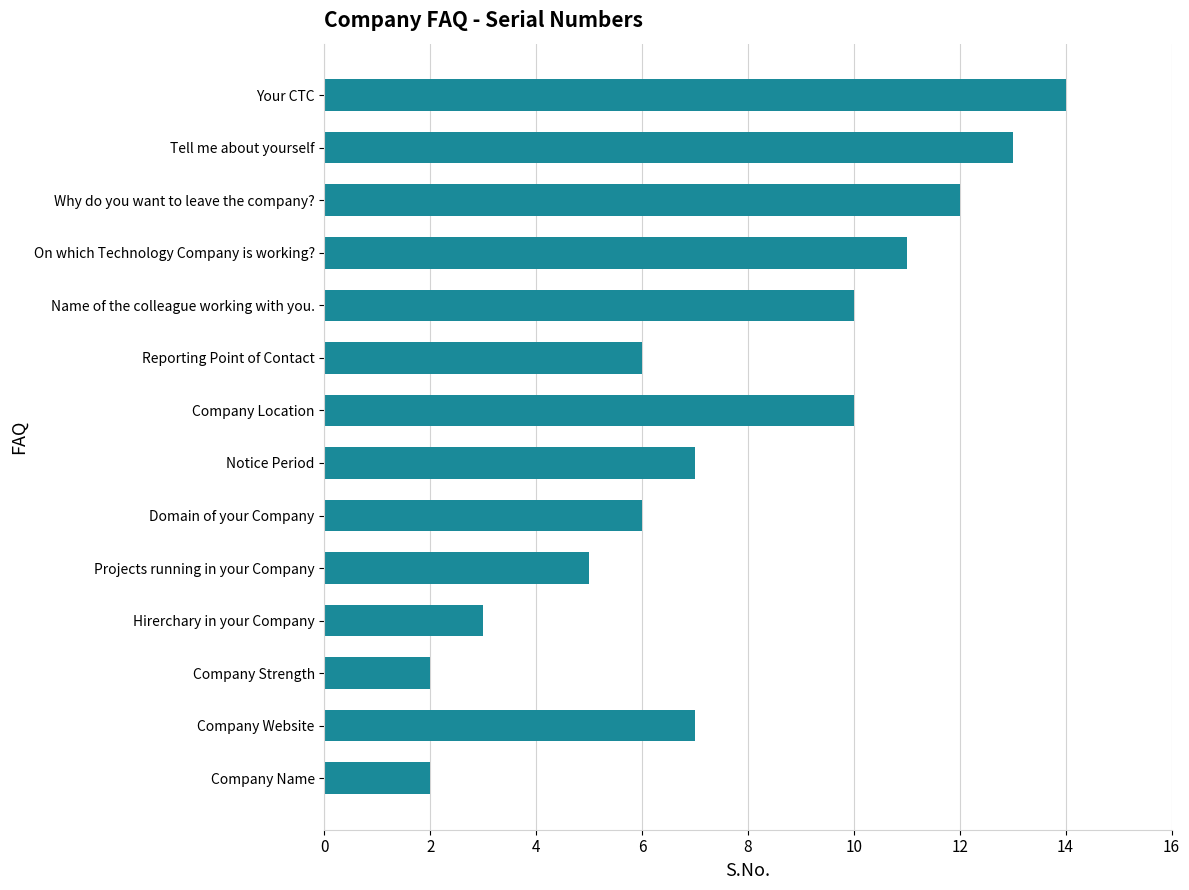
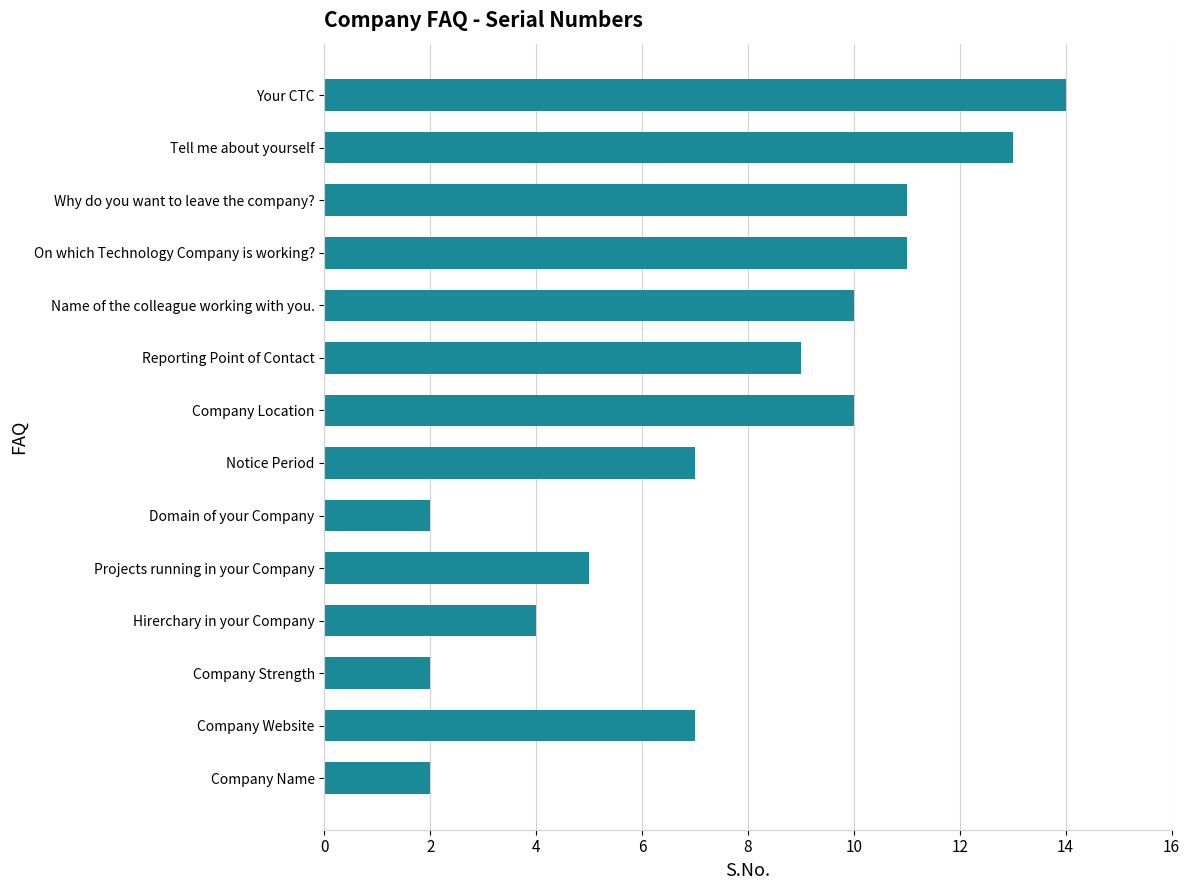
  {
    "Your CTC": 14,
    "Tell me about yourself": 13,
-   "Why do you want to leave the company?": 12,
+   "Why do you want to leave the company?": 11,
    "On which Technology Company is working?": 11,
    "Name of the colleague working with you.": 10,
-   "Reporting Point of Contact": 6,
+   "Reporting Point of Contact": 9,
    "Company Location": 10,
    "Notice Period": 7,
-   "Domain of your Company": 6,
+   "Domain of your Company": 2,
    "Projects running in your Company": 5,
-   "Hirerchary in your Company": 3,
+   "Hirerchary in your Company": 4,
    "Company Strength": 2,
    "Company Website": 7,
    "Company Name": 2
  }
